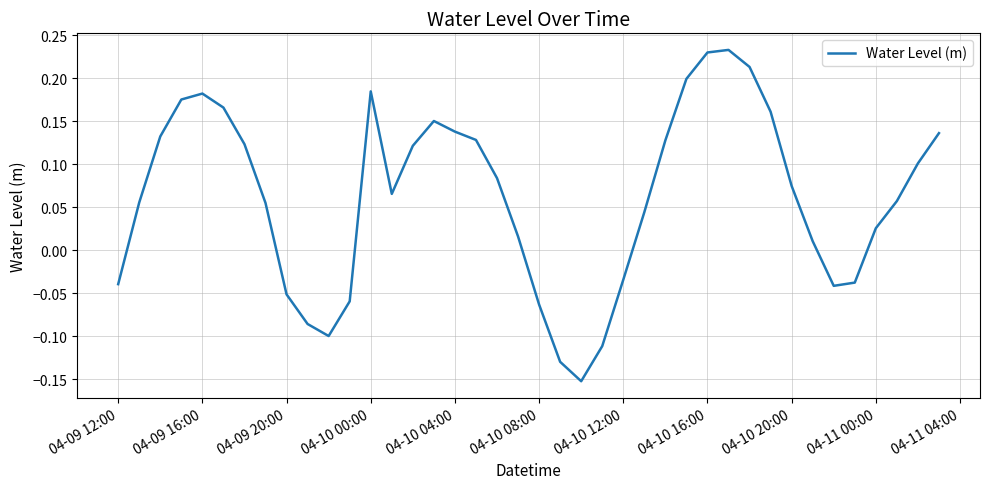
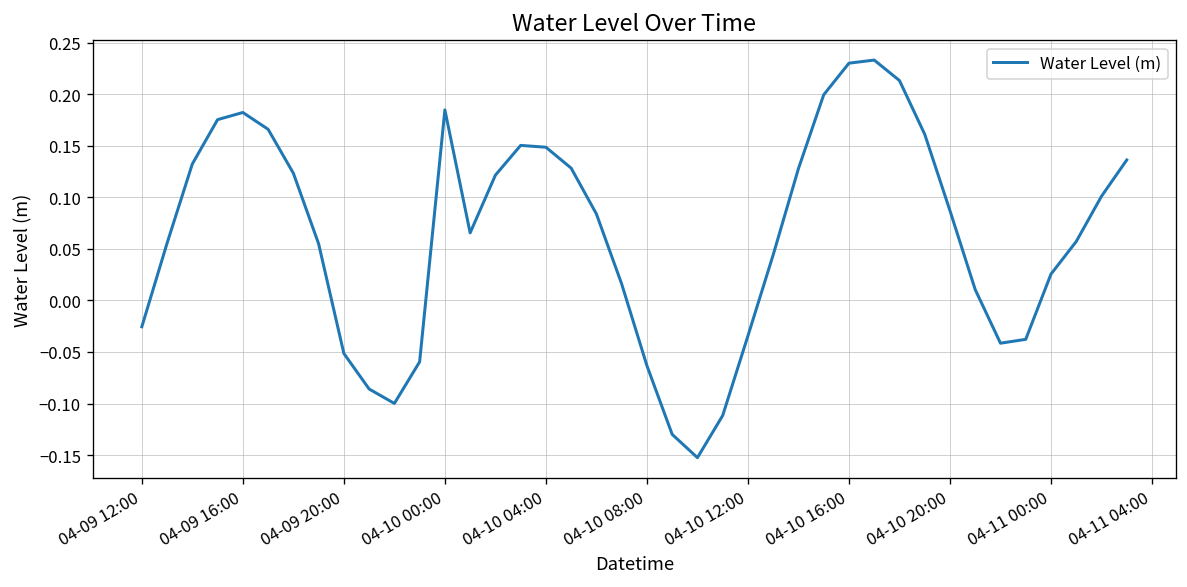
  {
-   "04-09 12:00": -0.04,
+   "04-09 12:00": -0.03,
    "04-09 16:00": 0.18,
    "04-09 20:00": -0.05,
    "04-10 00:00": 0.18,
-   "04-10 04:00": 0.14,
+   "04-10 04:00": 0.15,
    "04-10 08:00": -0.06,
    "04-10 12:00": -0.03,
    "04-10 16:00": 0.23,
-   "04-10 20:00": 0.07,
+   "04-10 20:00": 0.09,
    "04-11 00:00": 0.03
  }
